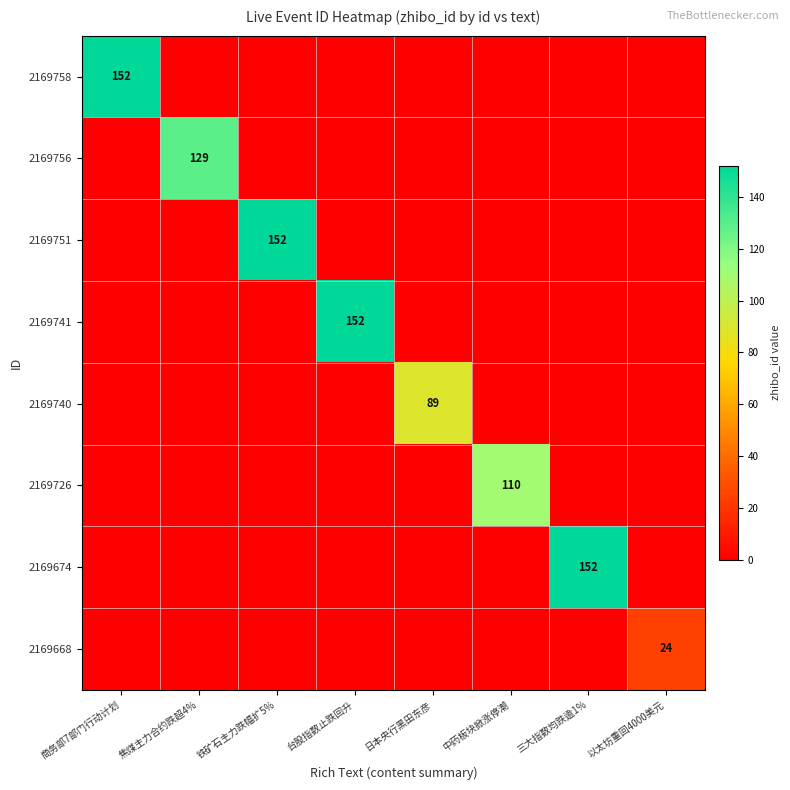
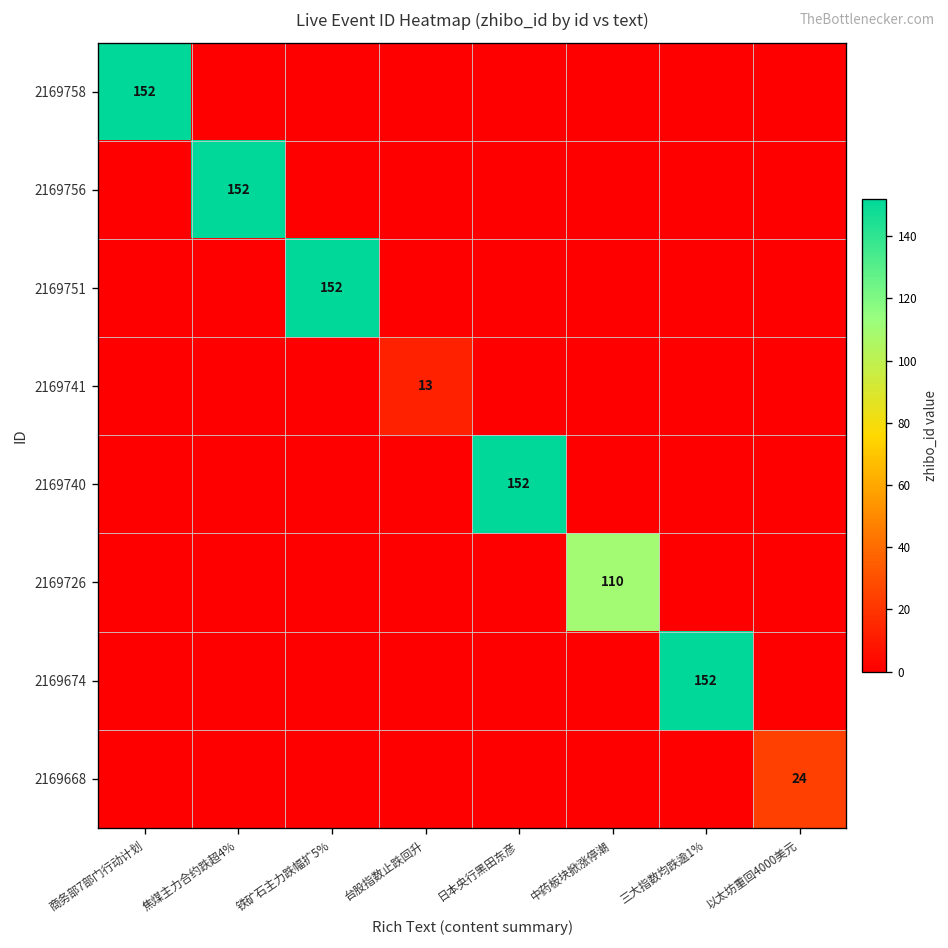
  {
    "2169758": {
      "商务部7部门行动计划": 152
    },
    "2169756": {
-     "焦煤主力合约跌超4%": 129
+     "焦煤主力合约跌超4%": 152
    },
    "2169751": {
      "铁矿石主力跌幅扩5%": 152
    },
    "2169741": {
-     "台股指数止跌回升": 152
+     "台股指数止跌回升": 13
    },
    "2169740": {
-     "日本央行黑田东彦": 89
+     "日本央行黑田东彦": 152
    },
    "2169726": {
      "中药板块掀涨停潮": 110
    },
    "2169674": {
      "三大指数均跌逾1%": 152
    },
    "2169668": {
      "以太坊重回4000美元": 24
    }
  }
